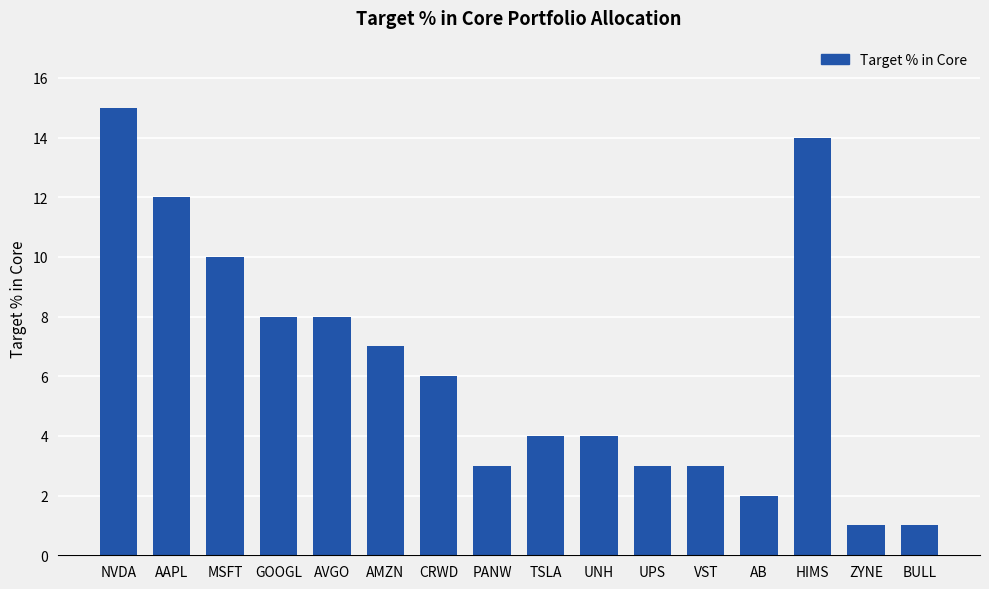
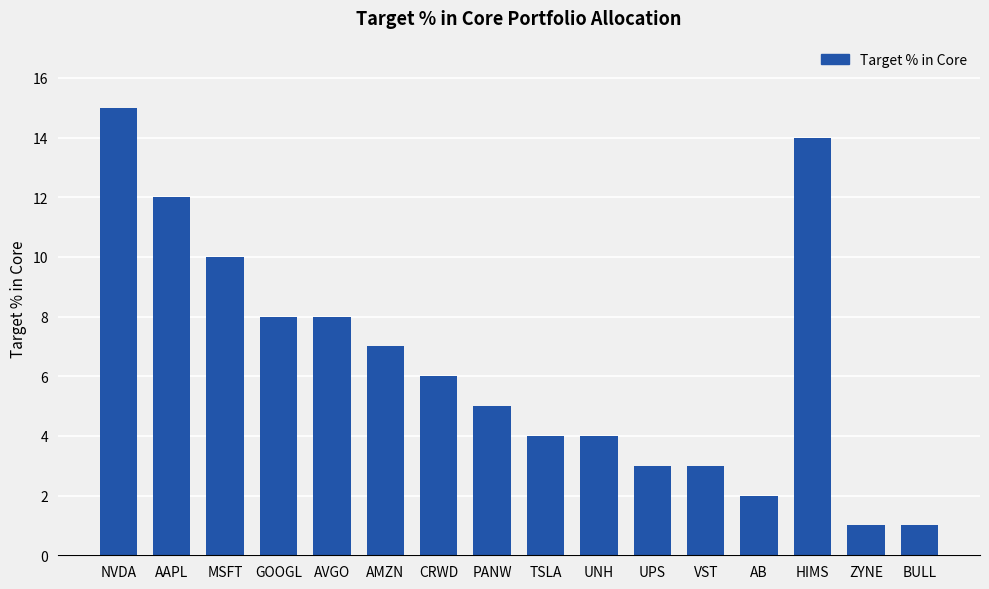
  {
    "NVDA": 15,
    "AAPL": 12,
    "MSFT": 10,
    "GOOGL": 8,
    "AVGO": 8,
    "AMZN": 7,
    "CRWD": 6,
-   "PANW": 3,
+   "PANW": 5,
    "TSLA": 4,
    "UNH": 4,
    "UPS": 3,
    "VST": 3,
    "AB": 2,
    "HIMS": 14,
    "ZYNE": 1,
    "BULL": 1
  }
